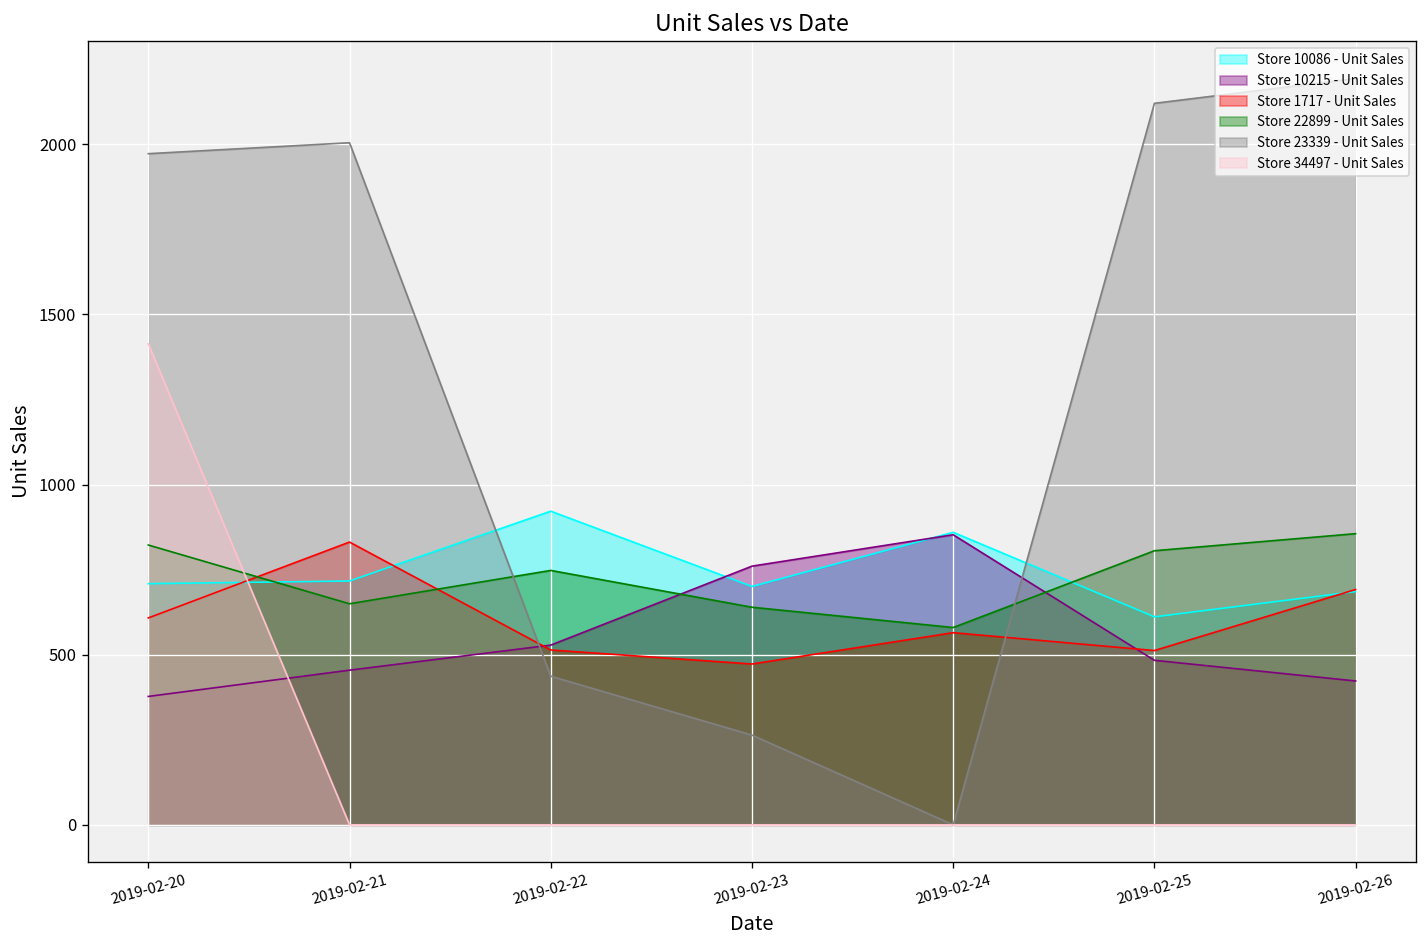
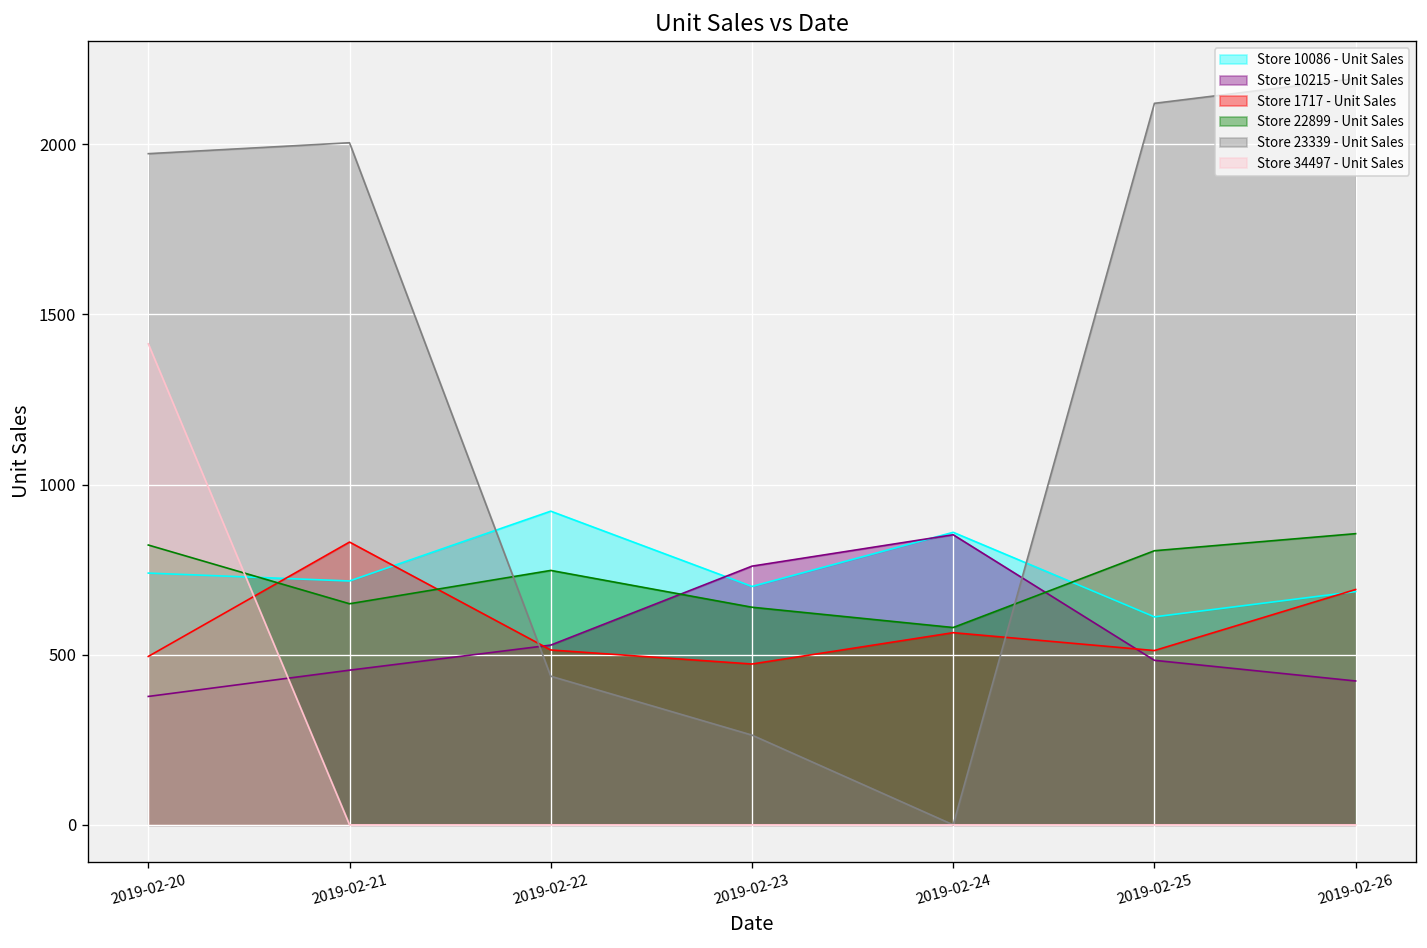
  {
    "Store 10086 - Unit Sales": {
-     "2019-02-20": 710,
+     "2019-02-20": 740,
      "2019-02-21": 720,
      "2019-02-22": 920,
      "2019-02-23": 700,
      "2019-02-25": 610
    },
    "Store 10215 - Unit Sales": {
      "2019-02-20": 380,
      "2019-02-21": 450,
      "2019-02-22": 530,
      "2019-02-23": 760,
      "2019-02-25": 480,
      "2019-02-26": 420
    },
    "Store 1717 - Unit Sales": {
-     "2019-02-20": 610,
+     "2019-02-20": 490,
      "2019-02-21": 830,
      "2019-02-22": 510,
      "2019-02-23": 470,
      "2019-02-24": 560,
      "2019-02-25": 510
    },
    "Store 22899 - Unit Sales": {
      "2019-02-20": 820,
      "2019-02-21": 650,
      "2019-02-22": 750,
      "2019-02-23": 640,
      "2019-02-24": 580,
      "2019-02-25": 810,
      "2019-02-26": 860
    },
    "Store 23339 - Unit Sales": {
      "2019-02-20": 1970,
      "2019-02-21": 2000,
      "2019-02-22": 440,
      "2019-02-23": 260,
      "2019-02-25": 2120
    },
    "Store 34497 - Unit Sales": {
      "2019-02-20": 1410,
      "2019-02-21": 0,
      "2019-02-22": 0,
      "2019-02-23": 0,
      "2019-02-25": 0,
      "2019-02-26": 0
    }
  }
